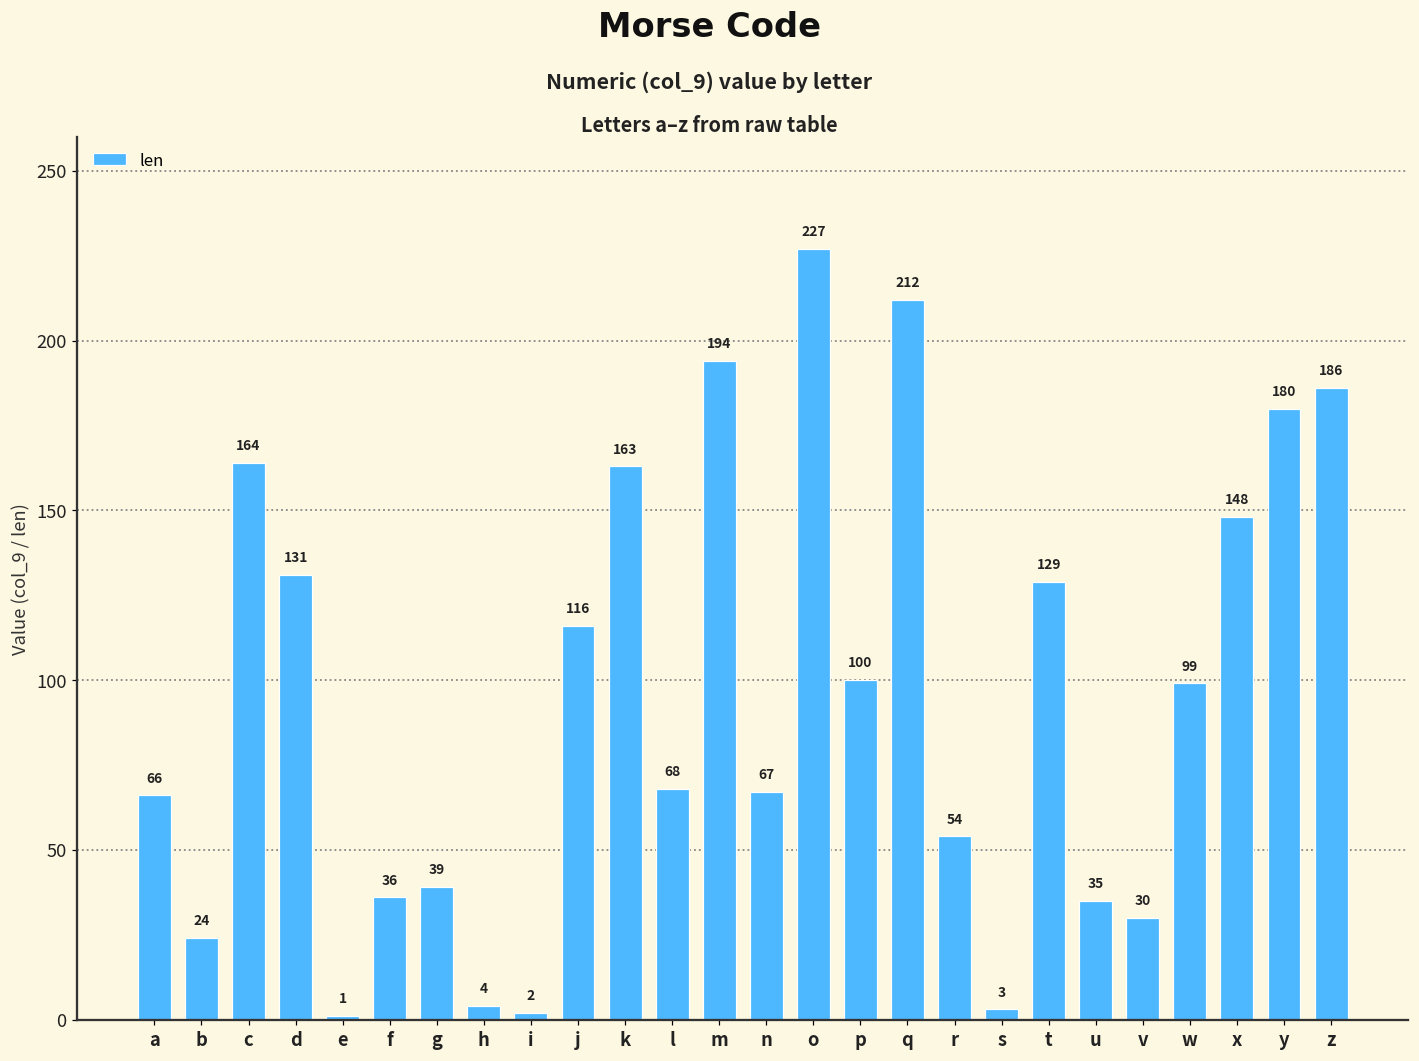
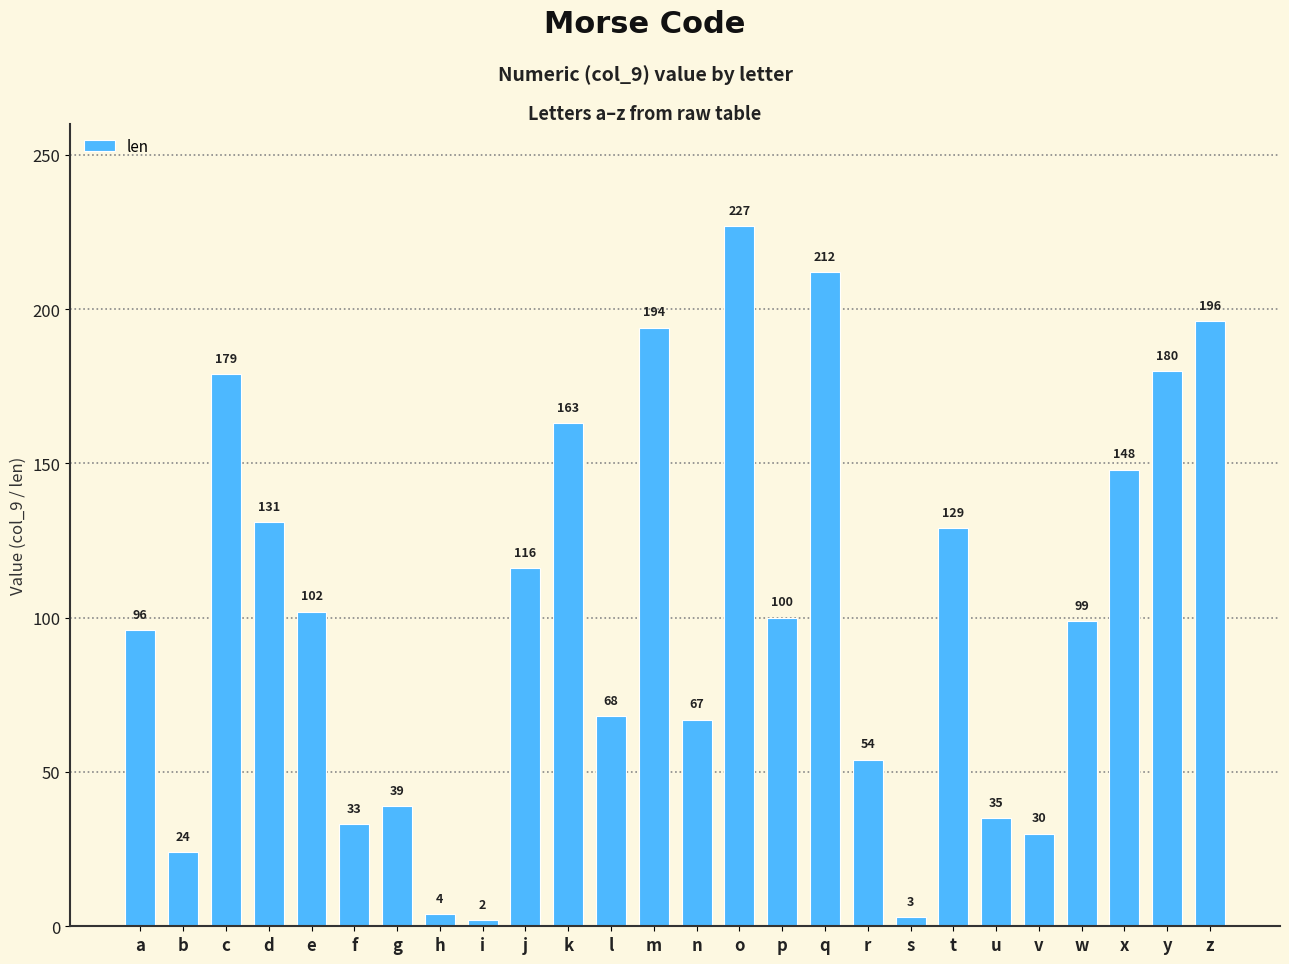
  {
-   "a": 66,
+   "a": 96,
    "b": 24,
-   "c": 164,
+   "c": 179,
    "d": 131,
-   "e": 1,
-   "f": 36,
+   "e": 102,
+   "f": 33,
    "g": 39,
    "h": 4,
    "i": 2,
    "j": 116,
    "k": 163,
    "l": 68,
    "m": 194,
    "n": 67,
    "o": 227,
    "p": 100,
    "q": 212,
    "r": 54,
    "s": 3,
    "t": 129,
    "u": 35,
    "v": 30,
    "w": 99,
    "x": 148,
    "y": 180,
-   "z": 186
+   "z": 196
  }
